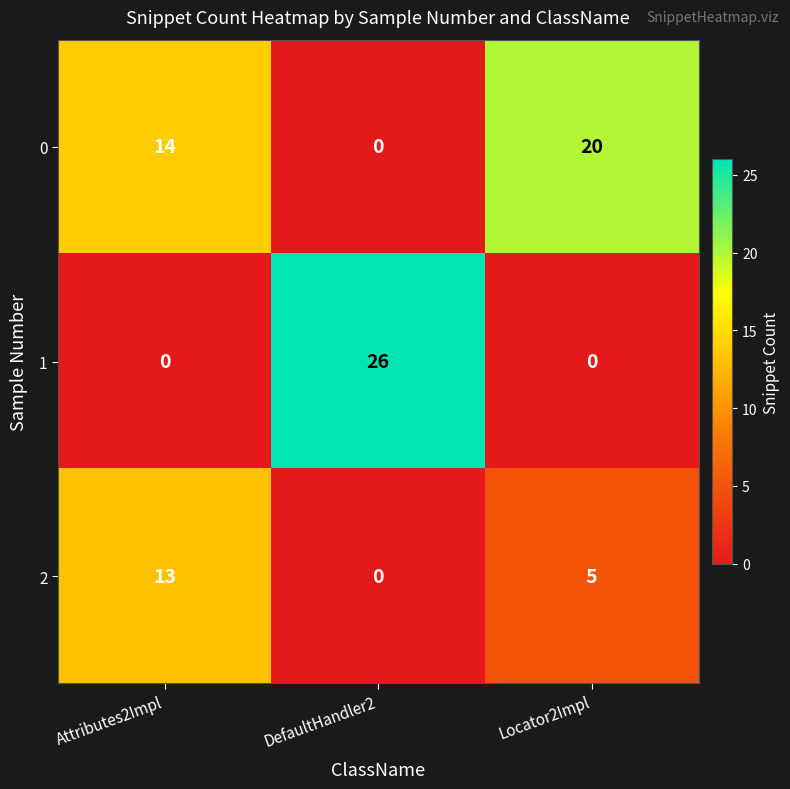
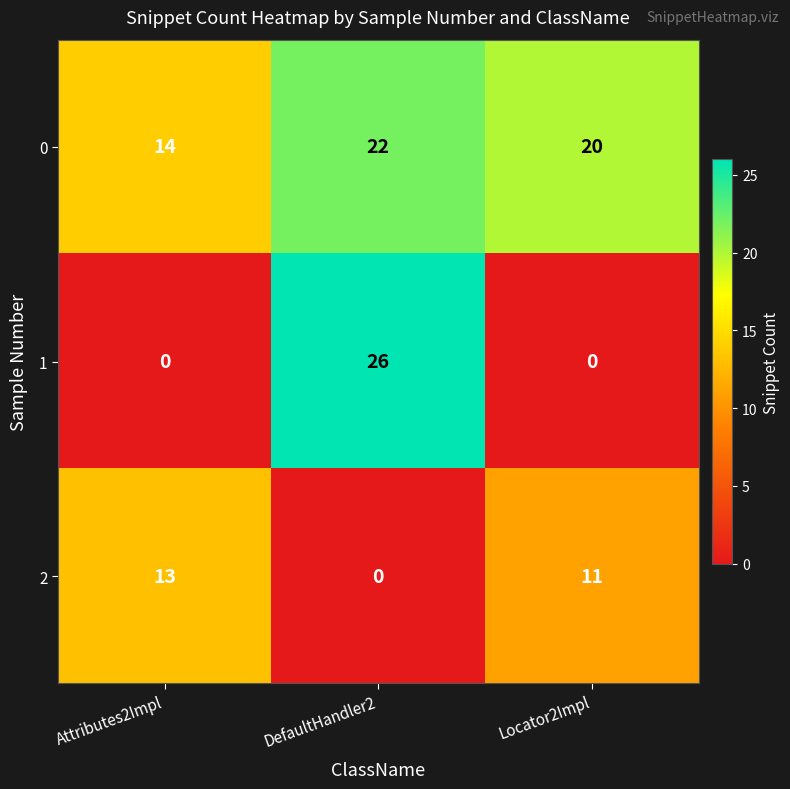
  {
    "0": {
      "Attributes2Impl": 14,
-     "DefaultHandler2": 0,
+     "DefaultHandler2": 22,
      "Locator2Impl": 20
    },
    "1": {
      "Attributes2Impl": 0,
      "DefaultHandler2": 26,
      "Locator2Impl": 0
    },
    "2": {
      "Attributes2Impl": 13,
      "DefaultHandler2": 0,
-     "Locator2Impl": 5
+     "Locator2Impl": 11
    }
  }
